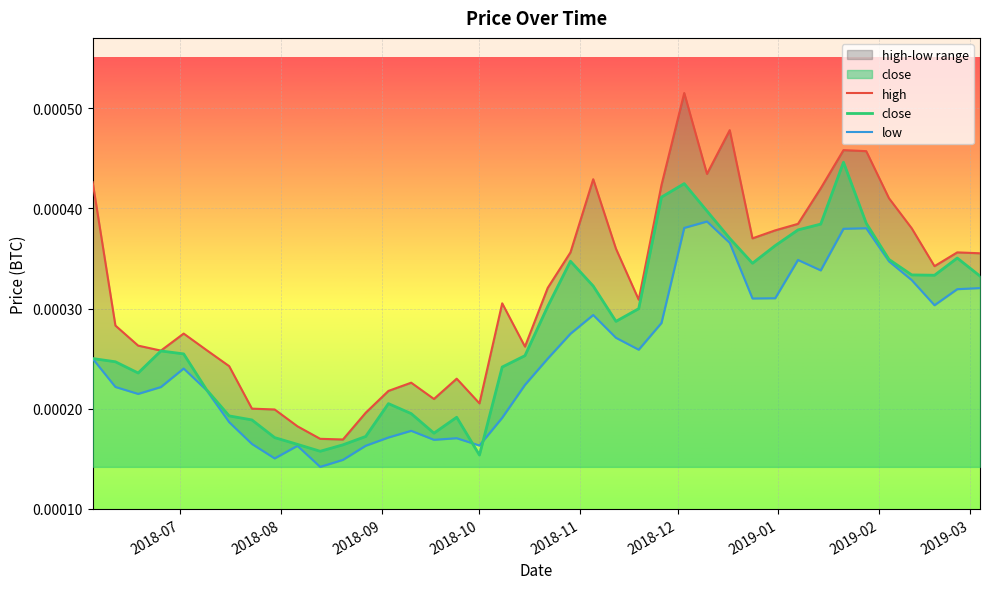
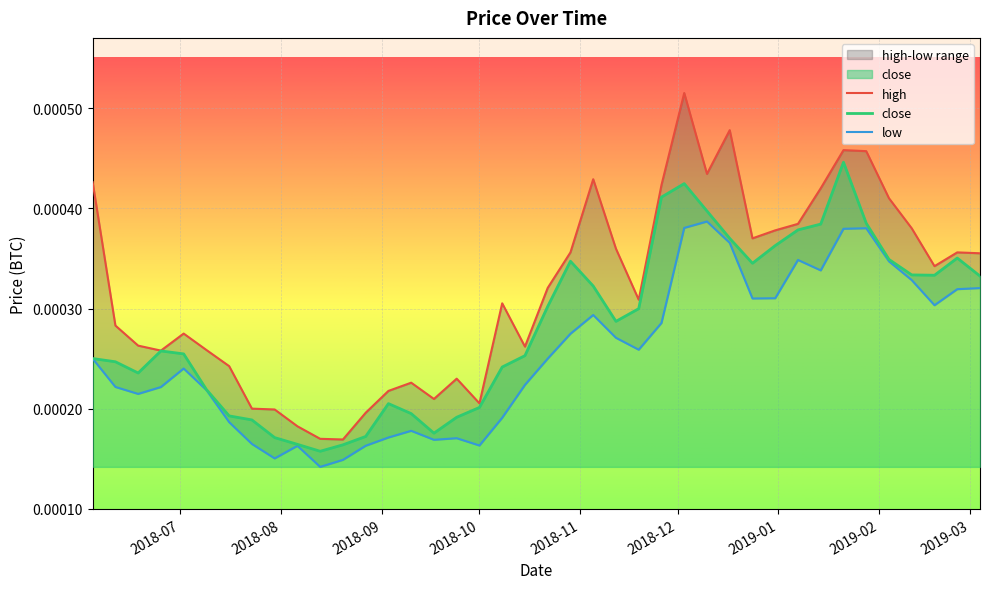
  {
    "high-low range": {
      "2018-10": 0.000205
    },
    "close": {
-     "2018-10": 0.000154
+     "2018-10": 0.000201
    },
    "low": {
      "2018-10": 0.000163
    }
  }
